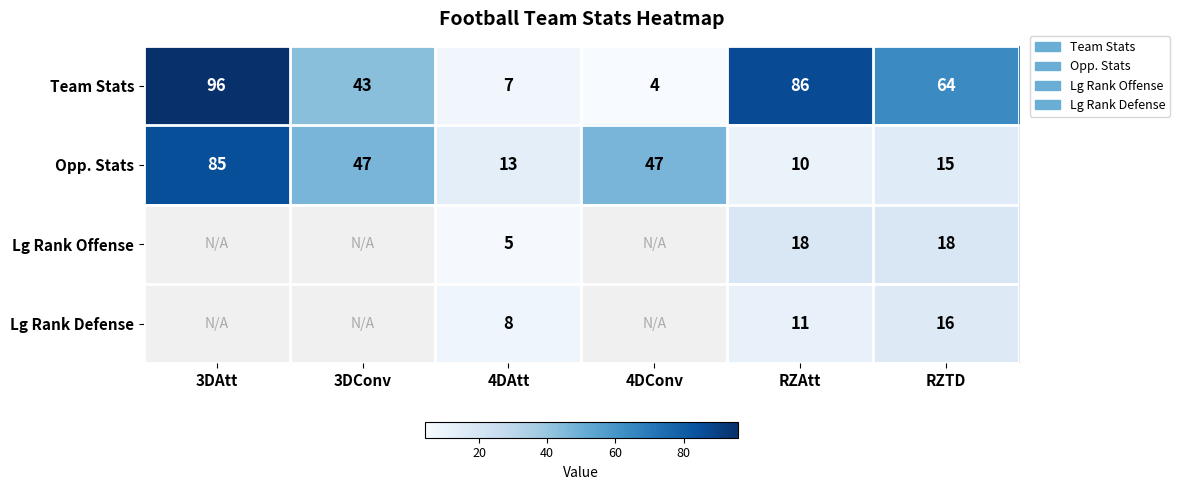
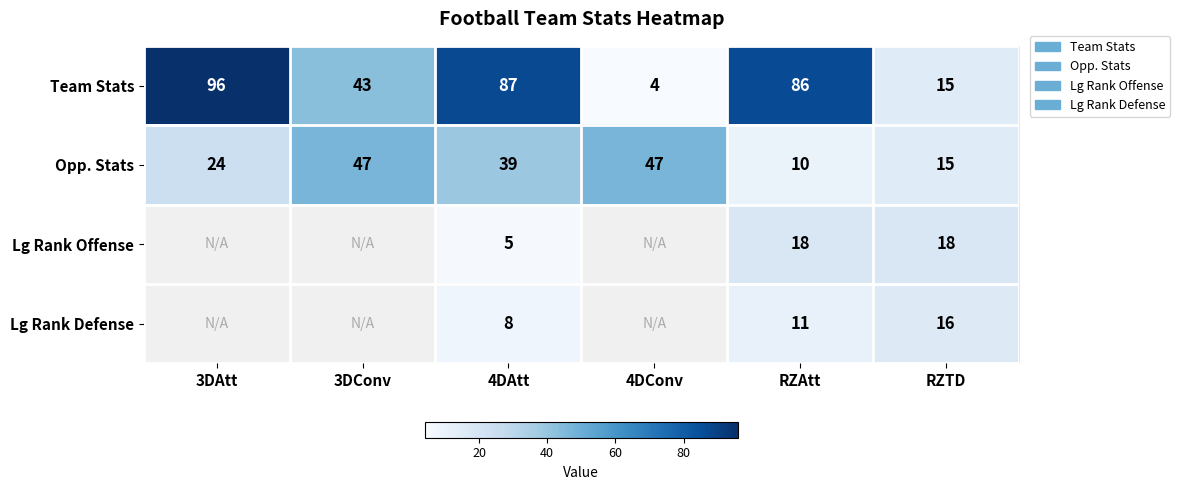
  {
    "Team Stats": {
      "3DAtt": 96,
      "3DConv": 43,
-     "4DAtt": 7,
+     "4DAtt": 87,
      "4DConv": 4,
      "RZAtt": 86,
-     "RZTD": 64
+     "RZTD": 15
    },
    "Opp. Stats": {
-     "3DAtt": 85,
+     "3DAtt": 24,
      "3DConv": 47,
-     "4DAtt": 13,
+     "4DAtt": 39,
      "4DConv": 47,
      "RZAtt": 10,
      "RZTD": 15
    },
    "Lg Rank Offense": {
      "4DAtt": 5,
      "RZAtt": 18,
      "RZTD": 18
    },
    "Lg Rank Defense": {
      "4DAtt": 8,
      "RZAtt": 11,
      "RZTD": 16
    }
  }
